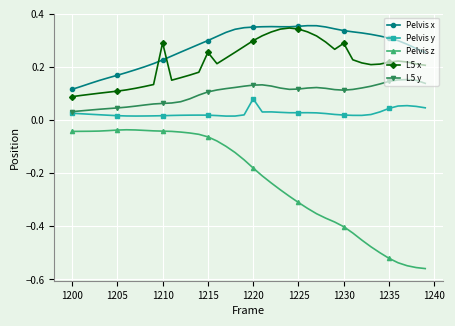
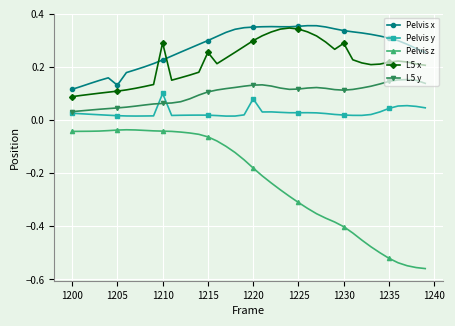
  {
    "Pelvis x": {
      "1200": 0.12,
-     "1205": 0.17,
+     "1205": 0.13,
      "1210": 0.23,
      "1215": 0.30,
      "1220": 0.35,
      "1225": 0.35,
      "1230": 0.34
    },
    "Pelvis y": {
      "1205": 0.02,
-     "1210": 0.02,
+     "1210": 0.10,
      "1215": 0.02,
      "1220": 0.08,
      "1225": 0.03,
      "1230": 0.02,
      "1235": 0.04
    },
    "L5 x": {
      "1200": 0.09,
      "1205": 0.11,
      "1210": 0.29,
      "1215": 0.26,
      "1220": 0.30,
      "1225": 0.34,
      "1230": 0.29
    }
  }
